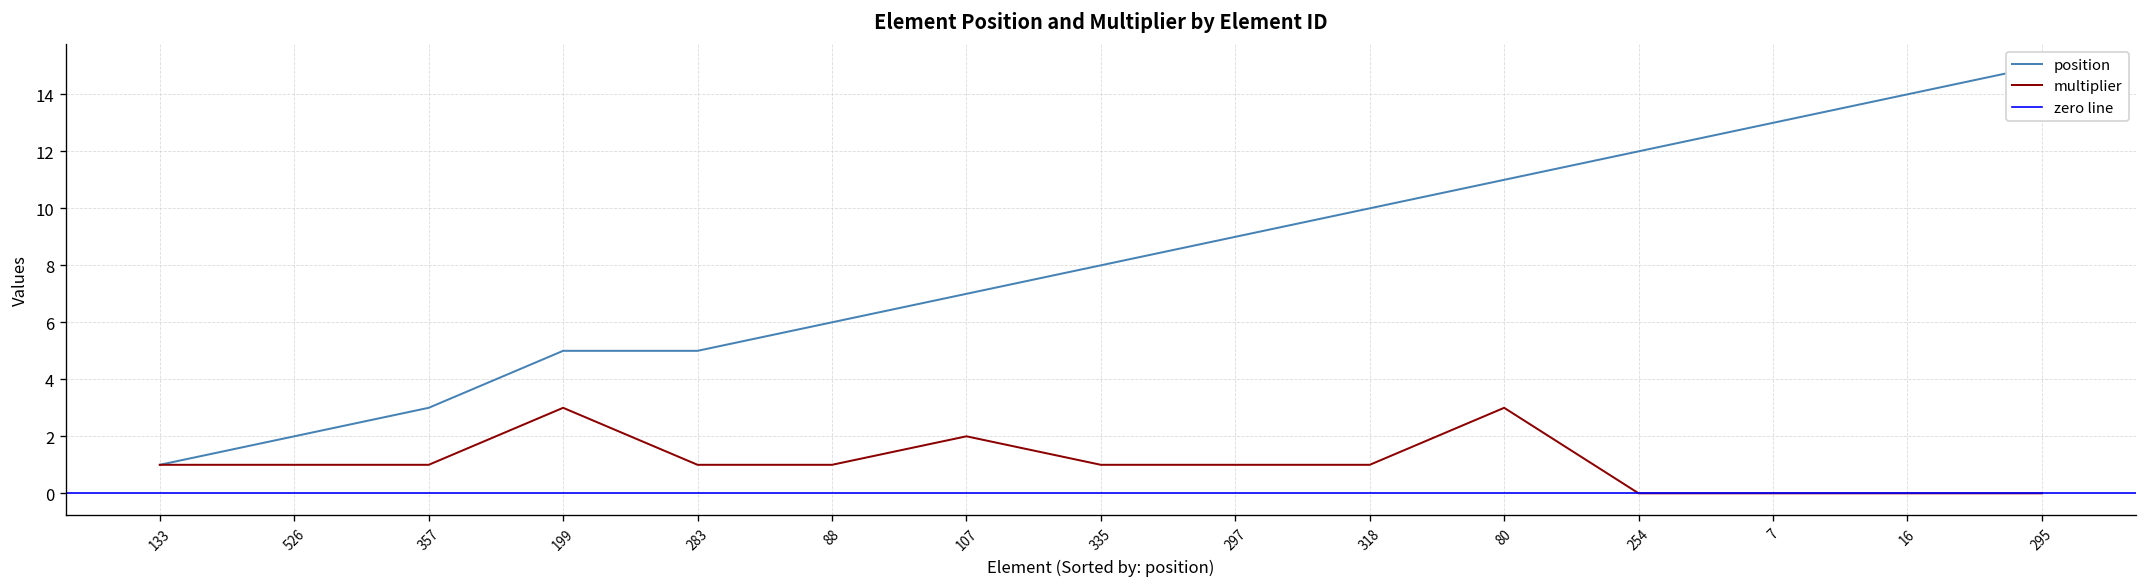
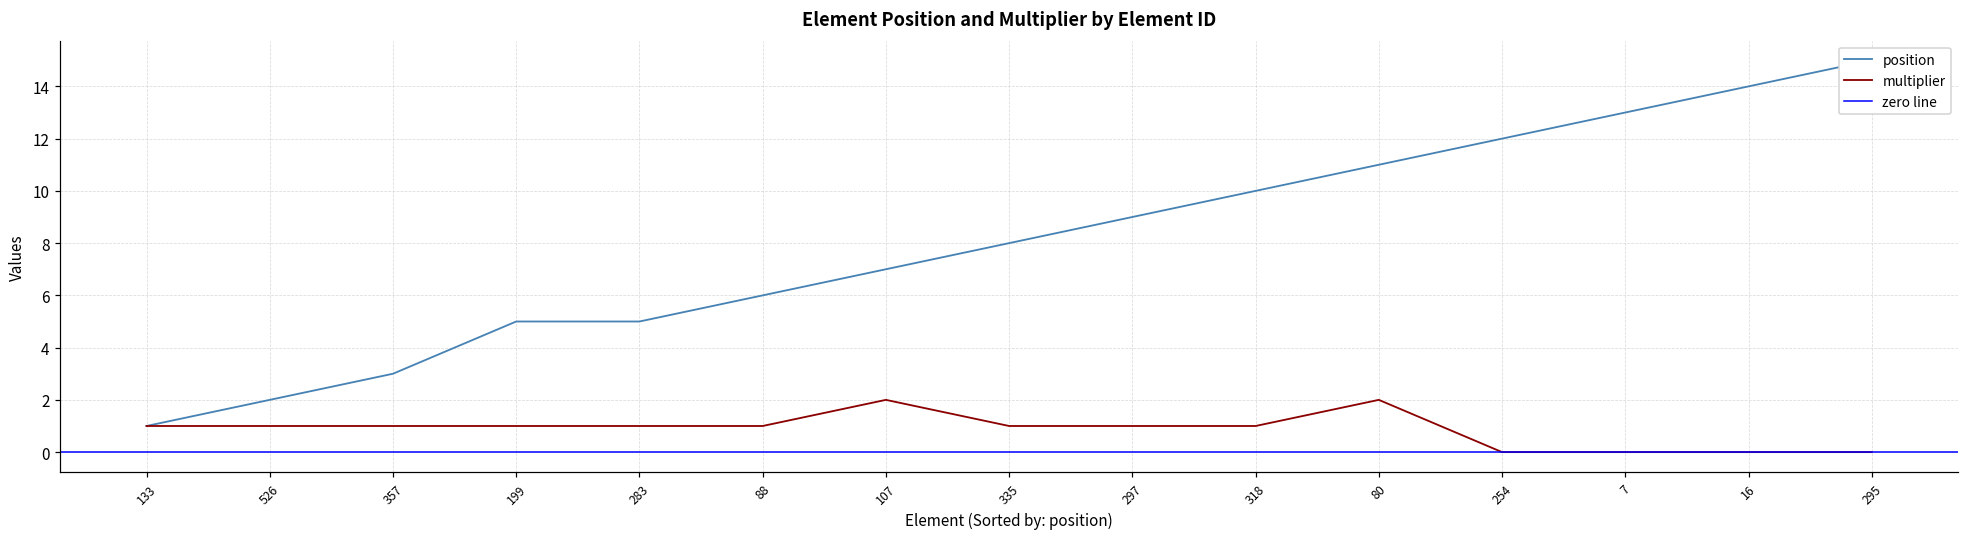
  {
    "position": {
      "526": 2,
      "357": 3,
      "199": 5,
      "283": 5,
      "88": 6,
      "107": 7,
      "335": 8,
      "297": 9,
      "318": 10,
      "80": 11,
      "254": 12,
      "7": 13,
      "16": 14
    },
    "multiplier": {
      "526": 1,
      "357": 1,
-     "199": 3,
+     "199": 1,
      "283": 1,
      "88": 1,
      "107": 2,
      "335": 1,
      "297": 1,
      "318": 1,
-     "80": 3,
+     "80": 2,
      "254": 0,
      "7": 0,
      "16": 0,
      "295": 0
    }
  }
